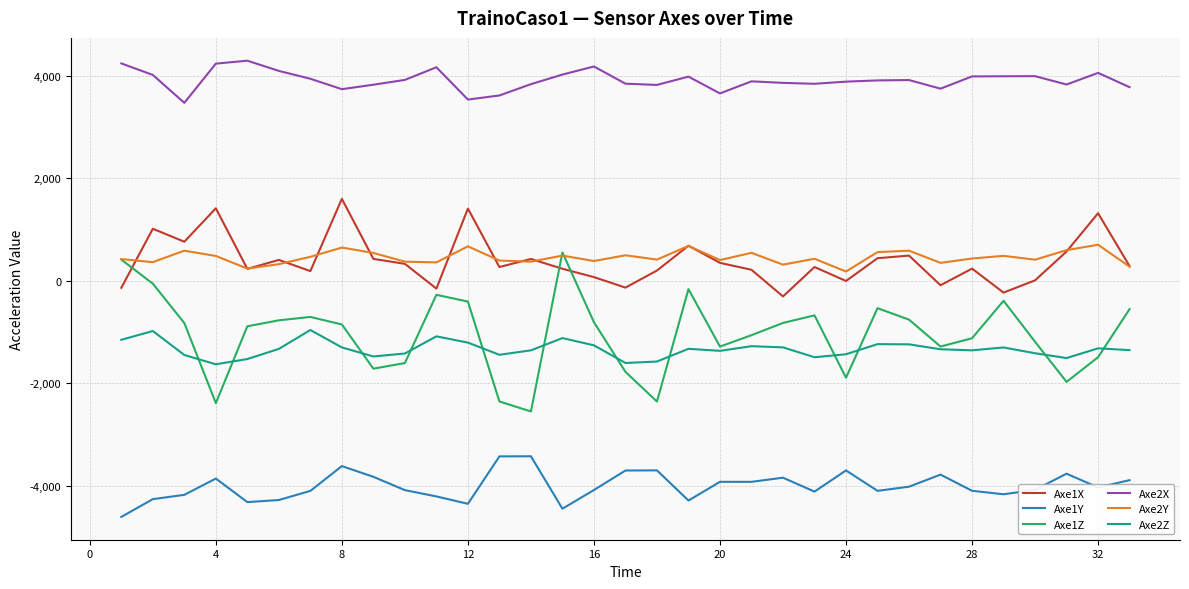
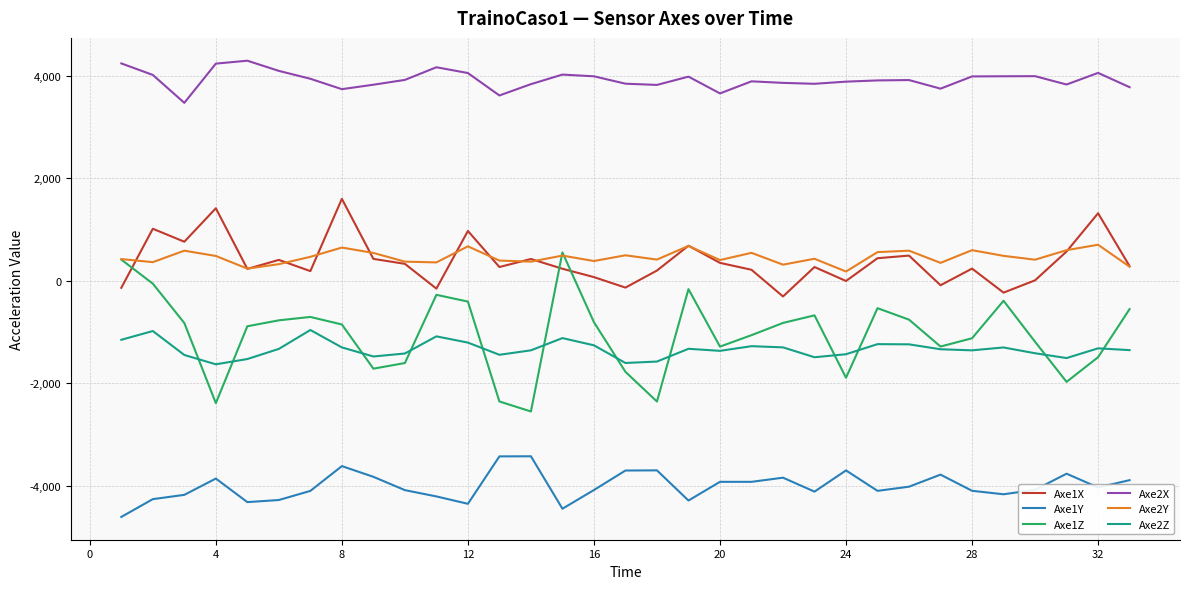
  {
    "Axe1X": {
      "4": "1,400",
      "8": "1,600",
-     "12": "1,400",
+     "12": "1,000",
      "16": "100",
      "20": "400",
      "24": "0",
      "28": "200",
      "32": "1,300"
    },
    "Axe1Y": {
      "4": "-3,900",
      "8": "-3,600",
      "12": "-4,400",
      "16": "-4,100",
      "20": "-3,900",
      "24": "-3,700",
      "28": "-4,100"
    },
    "Axe2X": {
      "4": "4,200",
      "8": "3,700",
-     "12": "3,500",
-     "16": "4,200",
+     "12": "4,100",
+     "16": "4,000",
      "20": "3,700",
      "24": "3,900",
      "28": "4,000",
      "32": "4,100"
    },
    "Axe2Y": {
      "4": "500",
      "8": "700",
      "12": "700",
      "16": "400",
      "20": "400",
      "24": "200",
-     "28": "400",
+     "28": "600",
      "32": "700"
    }
  }
